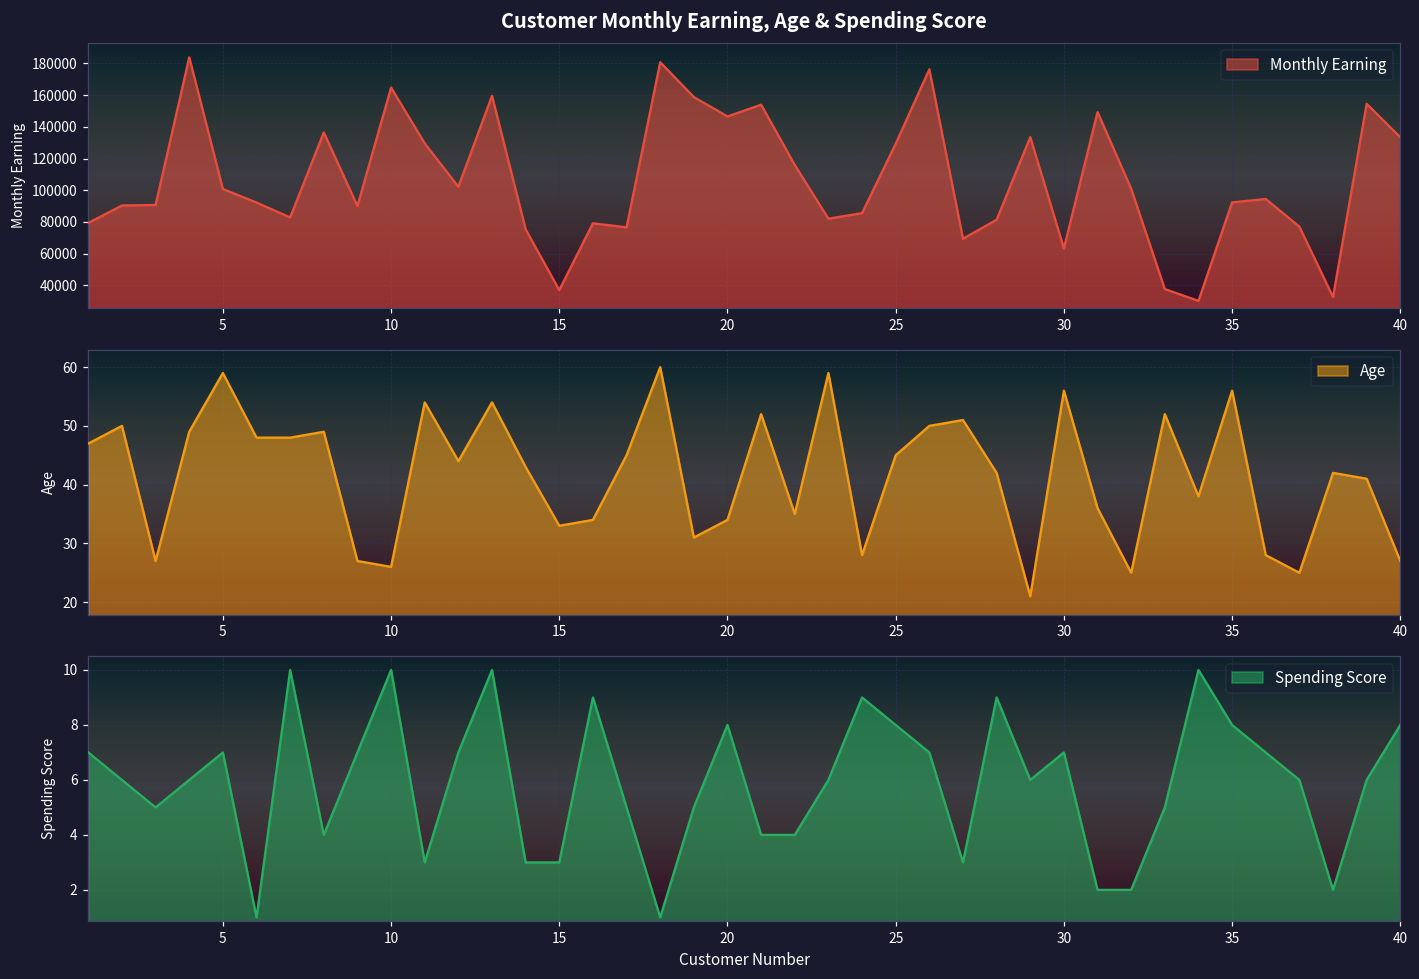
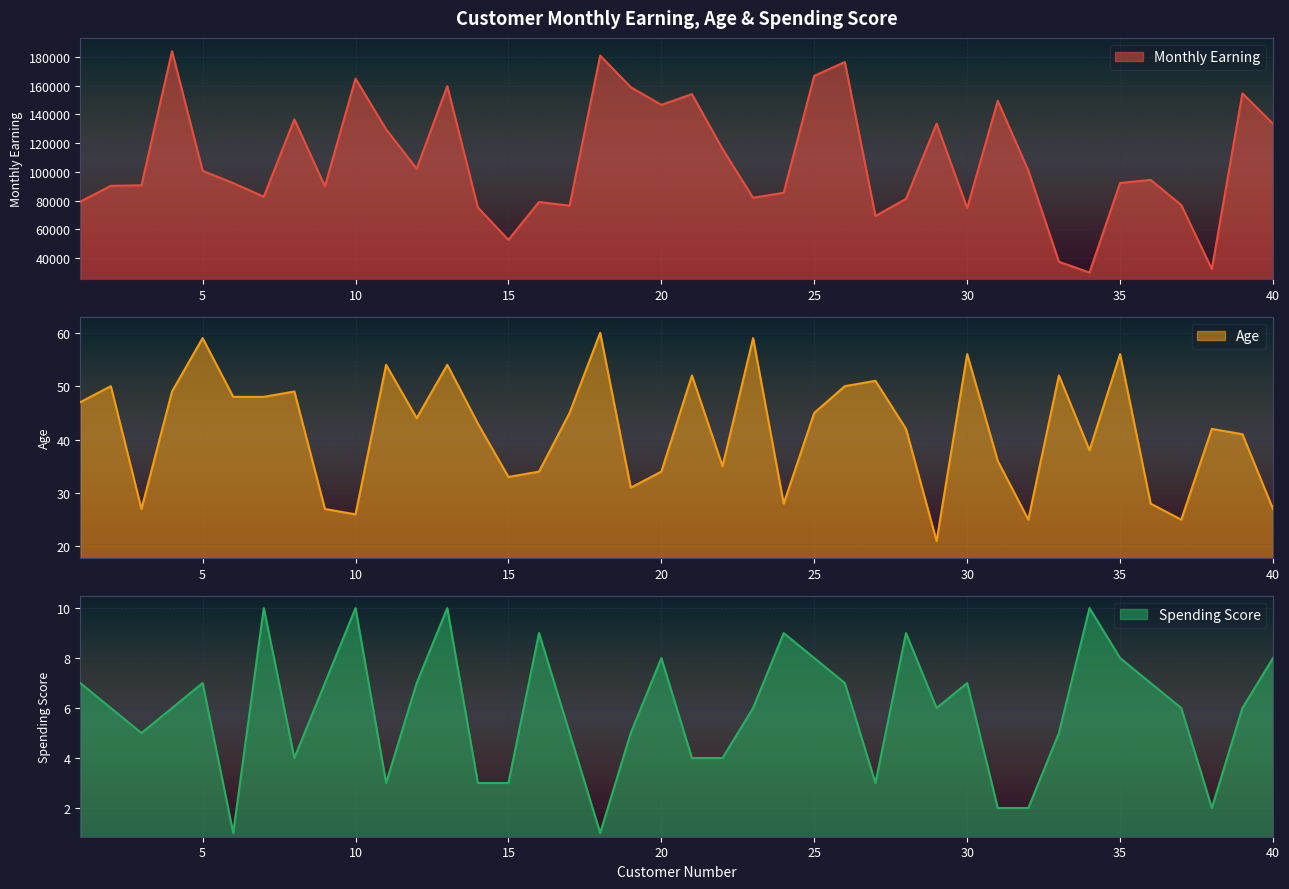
  {
    "Customer Monthly Earning, Age & Spending Score": {
      "5": 101000,
      "10": 165000,
-     "15": 37000,
+     "15": 53000,
      "20": 147000,
-     "25": 129000,
-     "30": 63000,
+     "25": 167000,
+     "30": 75000,
      "35": 92000,
      "40": 133000
    }
  }
